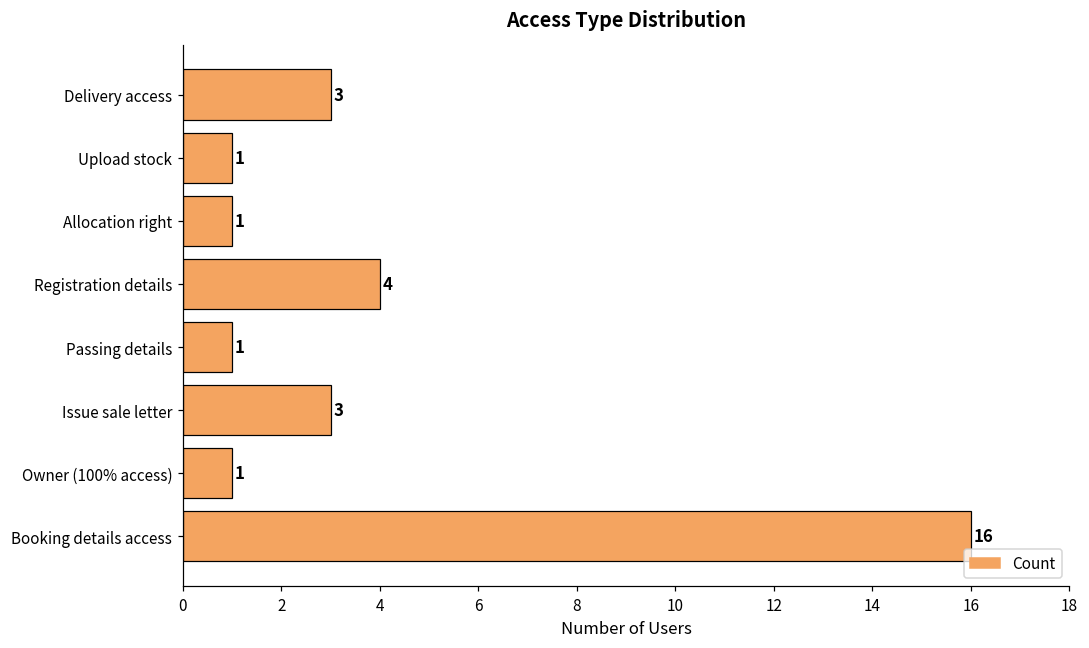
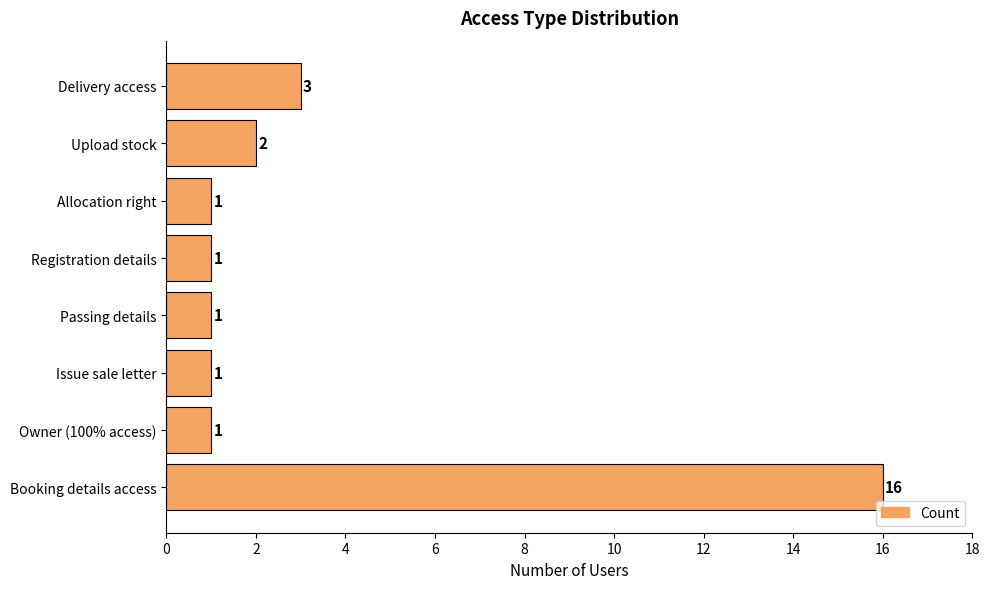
  {
    "Delivery access": 3,
-   "Upload stock": 1,
+   "Upload stock": 2,
    "Allocation right": 1,
-   "Registration details": 4,
+   "Registration details": 1,
    "Passing details": 1,
-   "Issue sale letter": 3,
+   "Issue sale letter": 1,
    "Owner (100% access)": 1,
    "Booking details access": 16
  }
